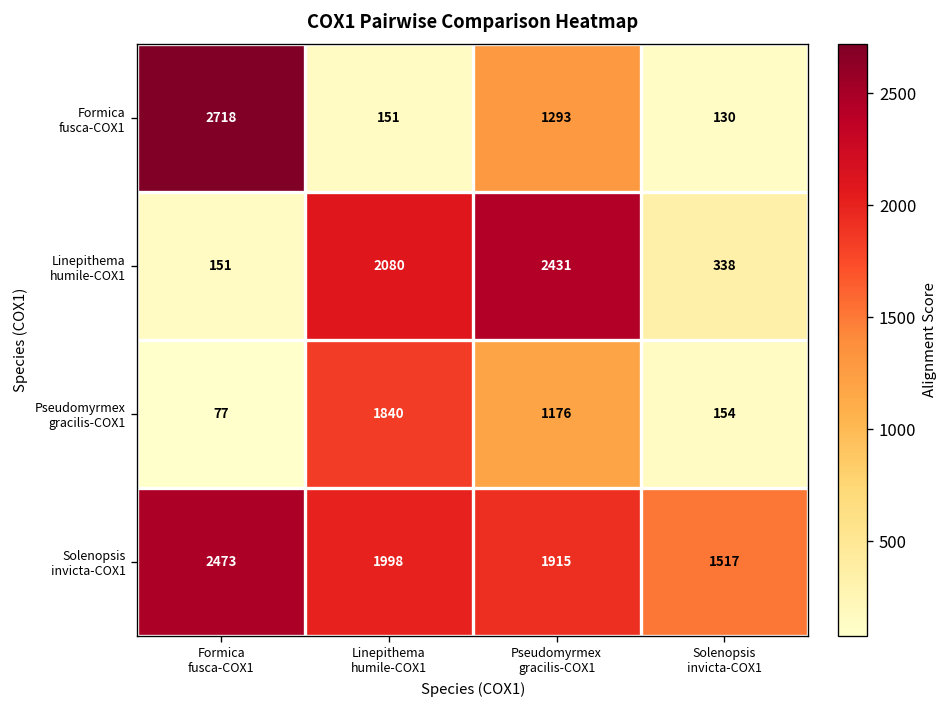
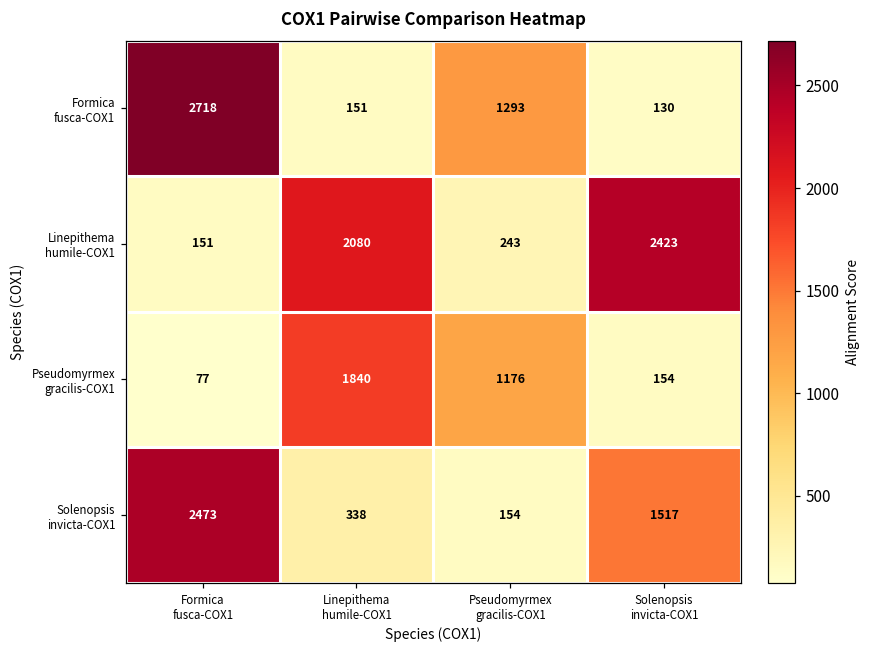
  {
    "Formica fusca-COX1": {
      "Formica fusca-COX1": 2718,
      "Linepithema humile-COX1": 151,
      "Pseudomyrmex gracilis-COX1": 1293,
      "Solenopsis invicta-COX1": 130
    },
    "Linepithema humile-COX1": {
      "Formica fusca-COX1": 151,
      "Linepithema humile-COX1": 2080,
-     "Pseudomyrmex gracilis-COX1": 2431,
-     "Solenopsis invicta-COX1": 338
+     "Pseudomyrmex gracilis-COX1": 243,
+     "Solenopsis invicta-COX1": 2423
    },
    "Pseudomyrmex gracilis-COX1": {
      "Formica fusca-COX1": 77,
      "Linepithema humile-COX1": 1840,
      "Pseudomyrmex gracilis-COX1": 1176,
      "Solenopsis invicta-COX1": 154
    },
    "Solenopsis invicta-COX1": {
      "Formica fusca-COX1": 2473,
-     "Linepithema humile-COX1": 1998,
-     "Pseudomyrmex gracilis-COX1": 1915,
+     "Linepithema humile-COX1": 338,
+     "Pseudomyrmex gracilis-COX1": 154,
      "Solenopsis invicta-COX1": 1517
    }
  }
